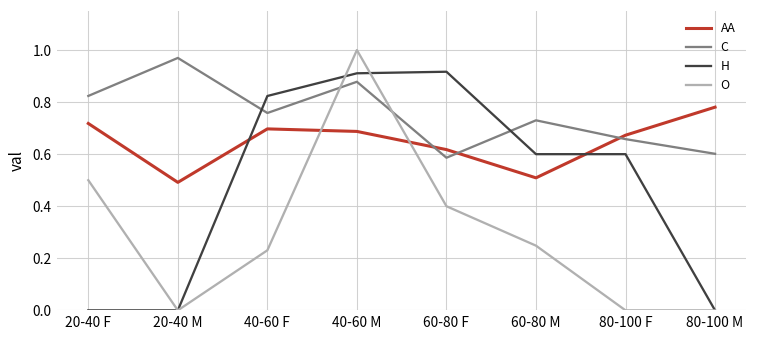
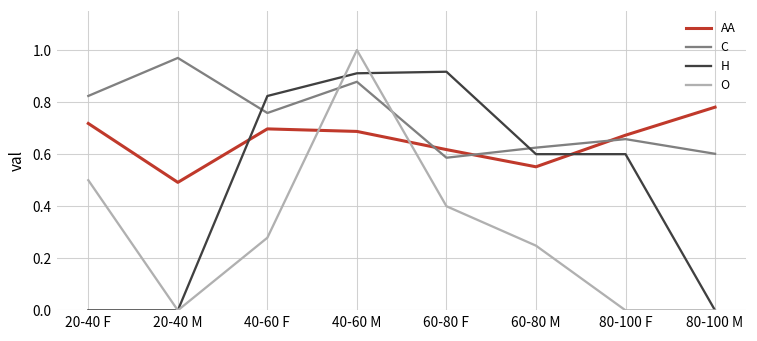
  {
    "AA": {
      "20-40 F": 0.72,
      "20-40 M": 0.49,
      "40-60 F": 0.70,
      "40-60 M": 0.69,
      "60-80 F": 0.62,
-     "60-80 M": 0.51,
+     "60-80 M": 0.55,
      "80-100 F": 0.67,
      "80-100 M": 0.78
    },
    "C": {
      "20-40 F": 0.82,
      "20-40 M": 0.97,
      "40-60 F": 0.76,
      "40-60 M": 0.88,
      "60-80 F": 0.59,
-     "60-80 M": 0.73,
+     "60-80 M": 0.63,
      "80-100 F": 0.66,
      "80-100 M": 0.60
    },
    "H": {
      "20-40 F": 0.00,
      "40-60 F": 0.82,
      "40-60 M": 0.91,
      "60-80 F": 0.92,
      "60-80 M": 0.60,
      "80-100 F": 0.60
    },
    "O": {
      "20-40 F": 0.50,
-     "40-60 F": 0.23,
+     "40-60 F": 0.28,
      "40-60 M": 1.00,
      "60-80 F": 0.40,
      "60-80 M": 0.25,
      "80-100 F": 0.00
    }
  }
